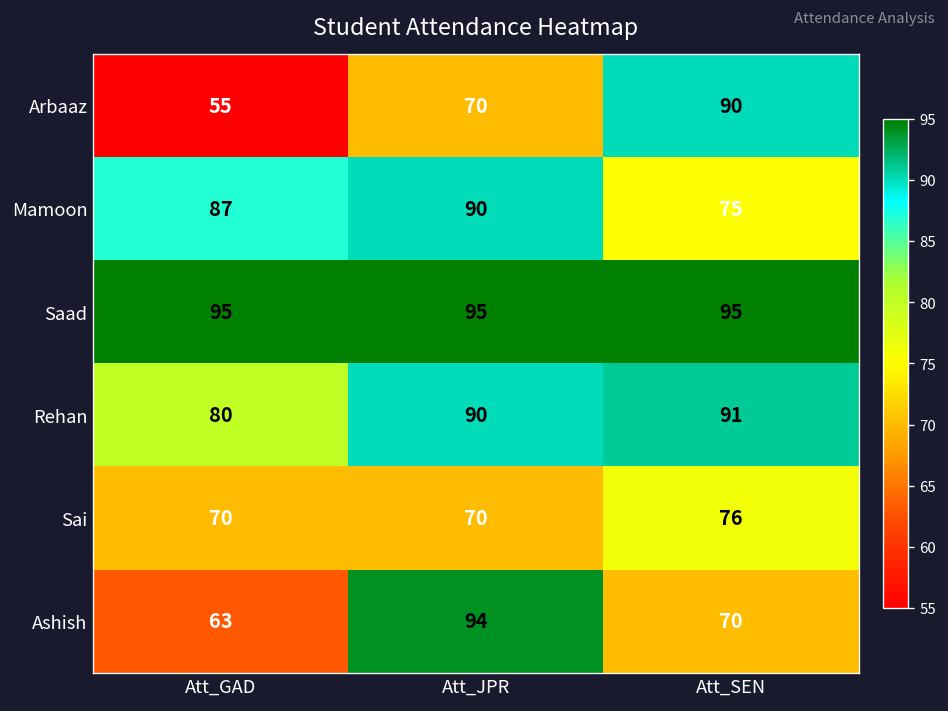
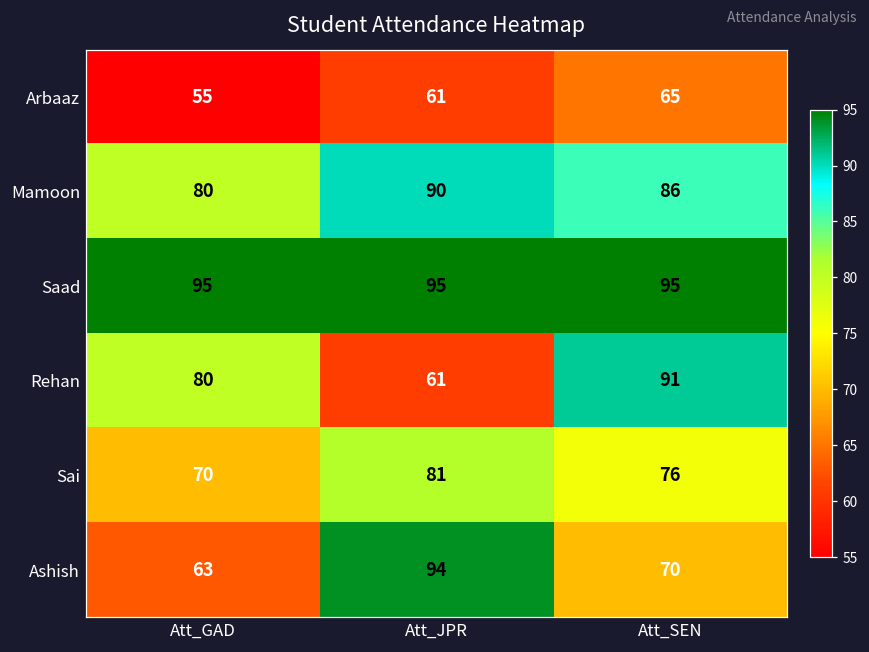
  {
    "Arbaaz": {
      "Att_GAD": 55,
-     "Att_JPR": 70,
-     "Att_SEN": 90
+     "Att_JPR": 61,
+     "Att_SEN": 65
    },
    "Mamoon": {
-     "Att_GAD": 87,
+     "Att_GAD": 80,
      "Att_JPR": 90,
-     "Att_SEN": 75
+     "Att_SEN": 86
    },
    "Saad": {
      "Att_GAD": 95,
      "Att_JPR": 95,
      "Att_SEN": 95
    },
    "Rehan": {
      "Att_GAD": 80,
-     "Att_JPR": 90,
+     "Att_JPR": 61,
      "Att_SEN": 91
    },
    "Sai": {
      "Att_GAD": 70,
-     "Att_JPR": 70,
+     "Att_JPR": 81,
      "Att_SEN": 76
    },
    "Ashish": {
      "Att_GAD": 63,
      "Att_JPR": 94,
      "Att_SEN": 70
    }
  }
